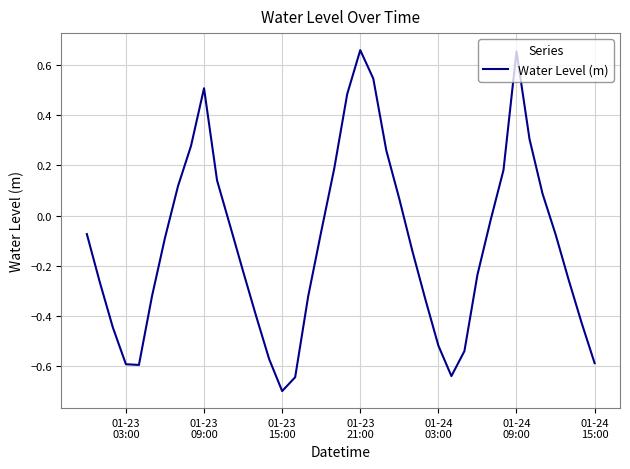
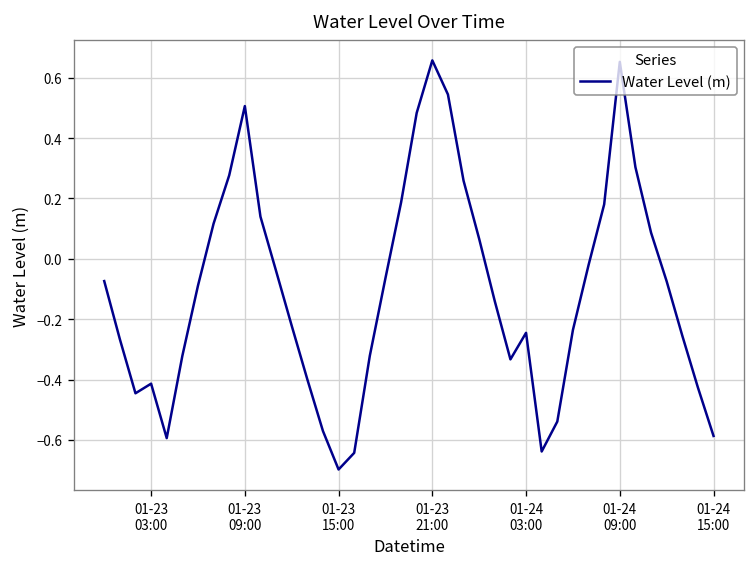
  {
-   "01-23 03:00": -0.59,
+   "01-23 03:00": -0.41,
    "01-23 09:00": 0.51,
    "01-23 15:00": -0.70,
    "01-23 21:00": 0.66,
-   "01-24 03:00": -0.52,
+   "01-24 03:00": -0.25,
    "01-24 15:00": -0.59
  }
